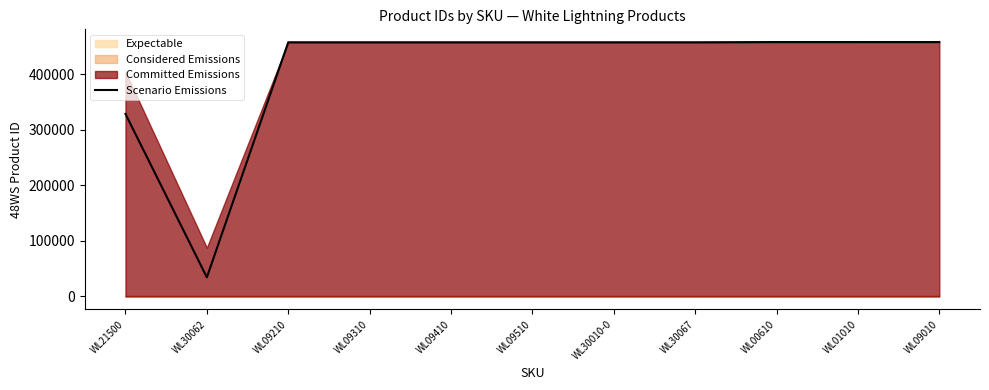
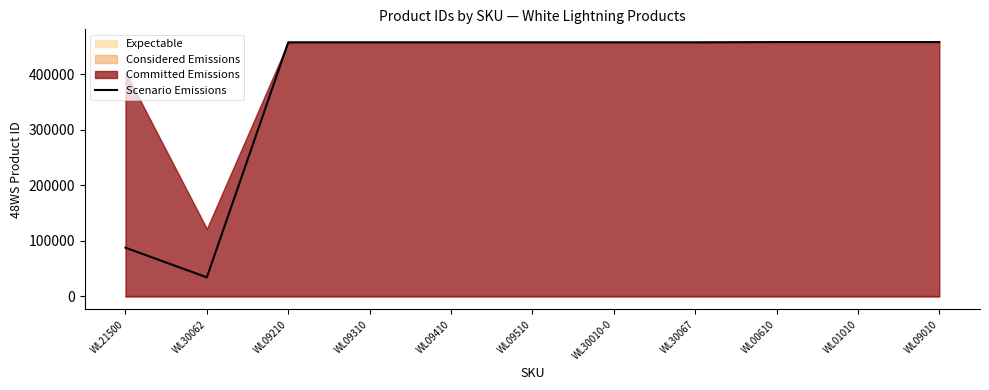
  {
    "Scenario Emissions": {
-     "WL21500": 330000,
+     "WL21500": 90000,
      "WL30062": 30000
    },
    "Considered Emissions": {
      "WL21500": 0,
      "WL30062": 0,
      "WL09210": 0,
      "WL09310": 0,
      "WL09410": 0,
      "WL09510": 0,
      "WL30010-0": 0,
      "WL30067": 0,
      "WL00610": 0,
      "WL01010": 0,
      "WL09010": 0
    },
    "Committed Emissions": {
-     "WL30062": 90000
+     "WL30062": 120000
    }
  }
